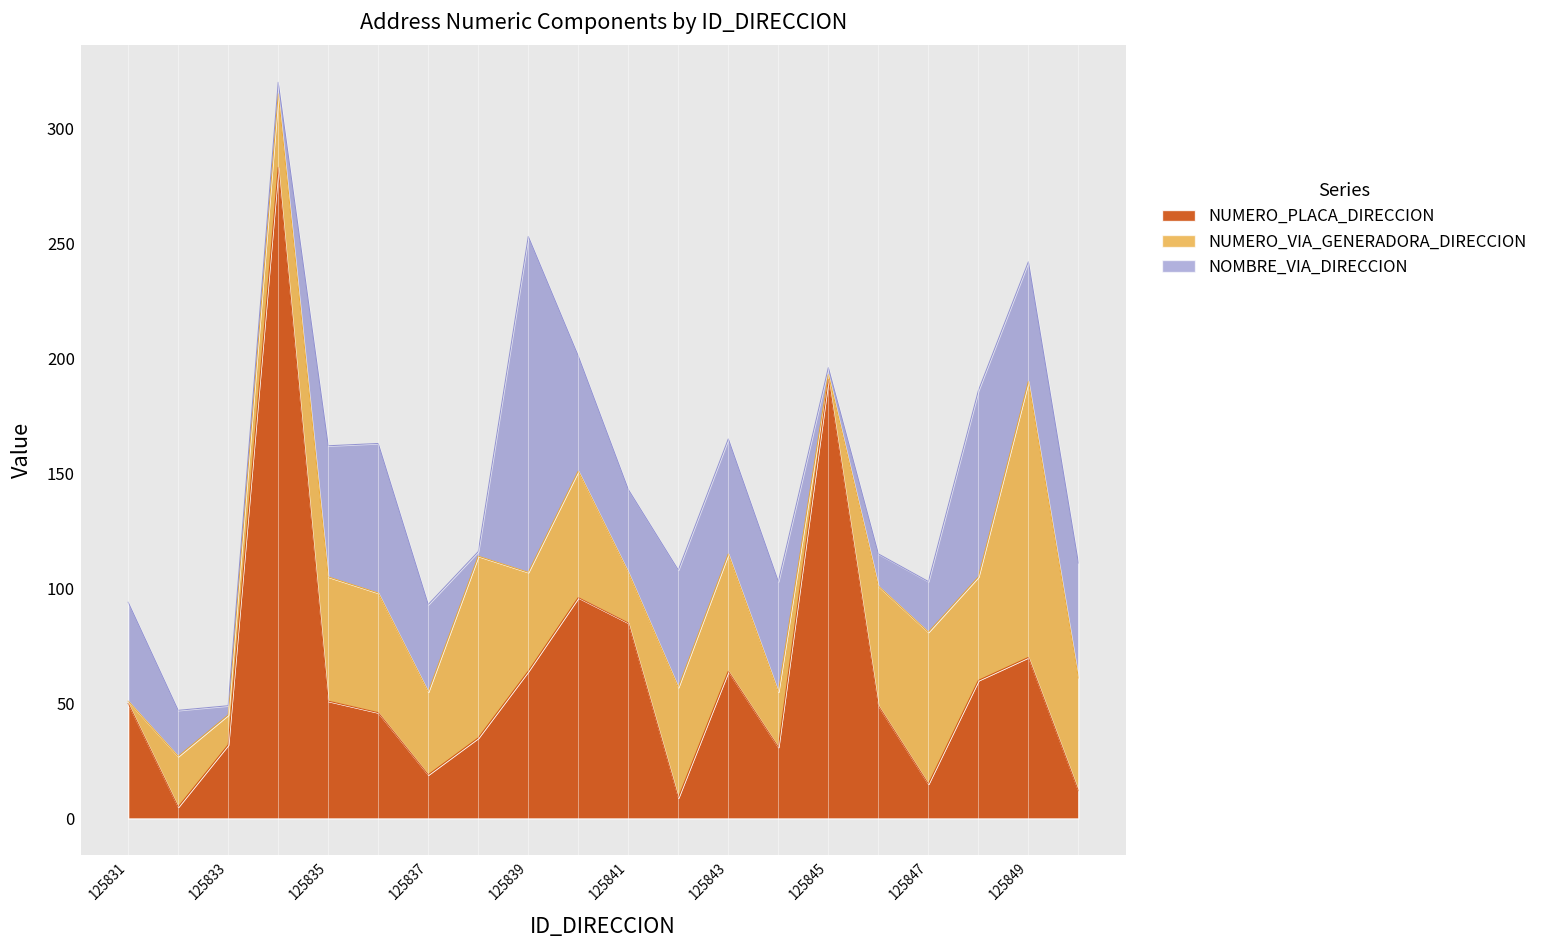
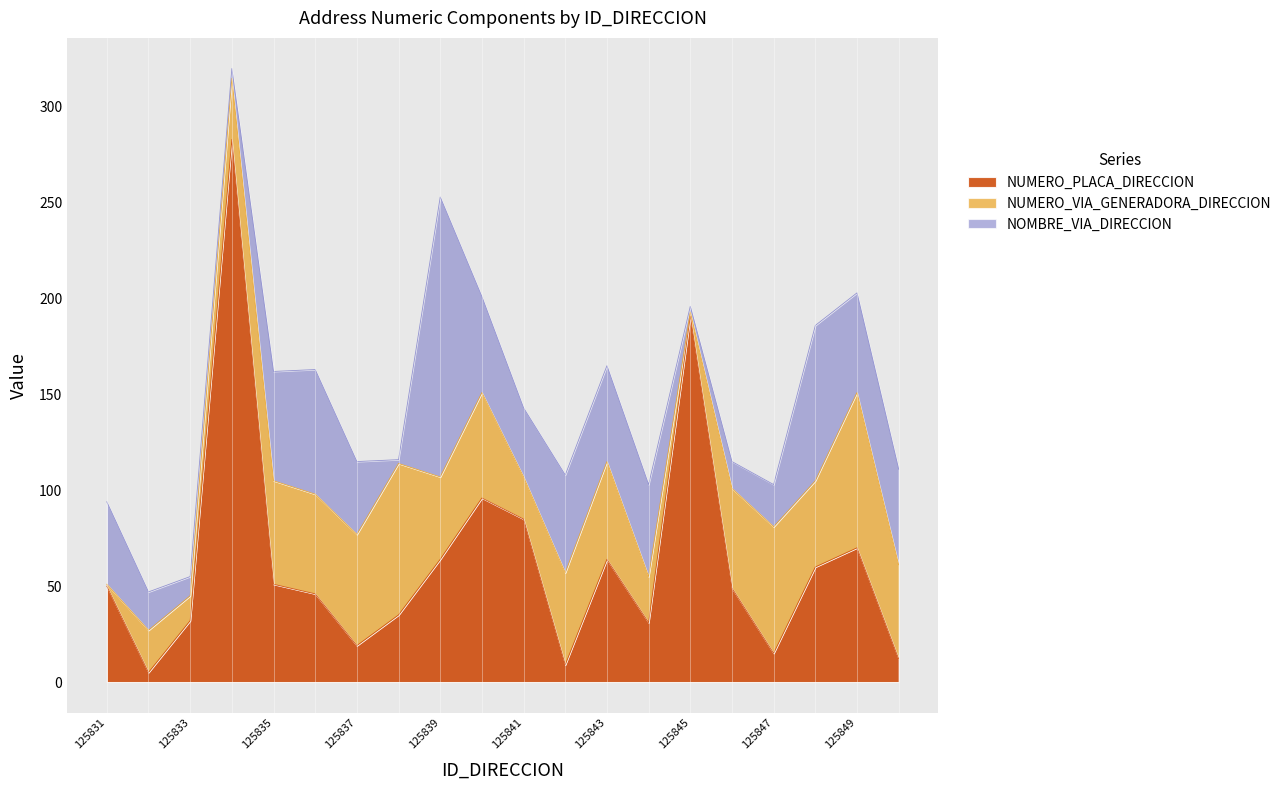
  {
    "NUMERO_PLACA_DIRECCION": {
      "125833": 32,
      "125835": 51,
      "125837": 19,
      "125839": 64,
      "125841": 85,
      "125843": 64,
      "125845": 191,
      "125847": 15,
      "125849": 70
    },
    "NUMERO_VIA_GENERADORA_DIRECCION": {
      "125833": 13,
      "125835": 54,
-     "125837": 36,
+     "125837": 58,
      "125839": 43,
      "125841": 22,
      "125843": 51,
      "125845": 2,
      "125847": 66,
-     "125849": 120
+     "125849": 81
    },
    "NOMBRE_VIA_DIRECCION": {
      "125831": 43,
-     "125833": 4,
+     "125833": 10,
      "125835": 57,
      "125837": 38,
      "125839": 146,
      "125841": 36,
      "125843": 50,
      "125845": 3,
      "125847": 22,
      "125849": 52
    }
  }
